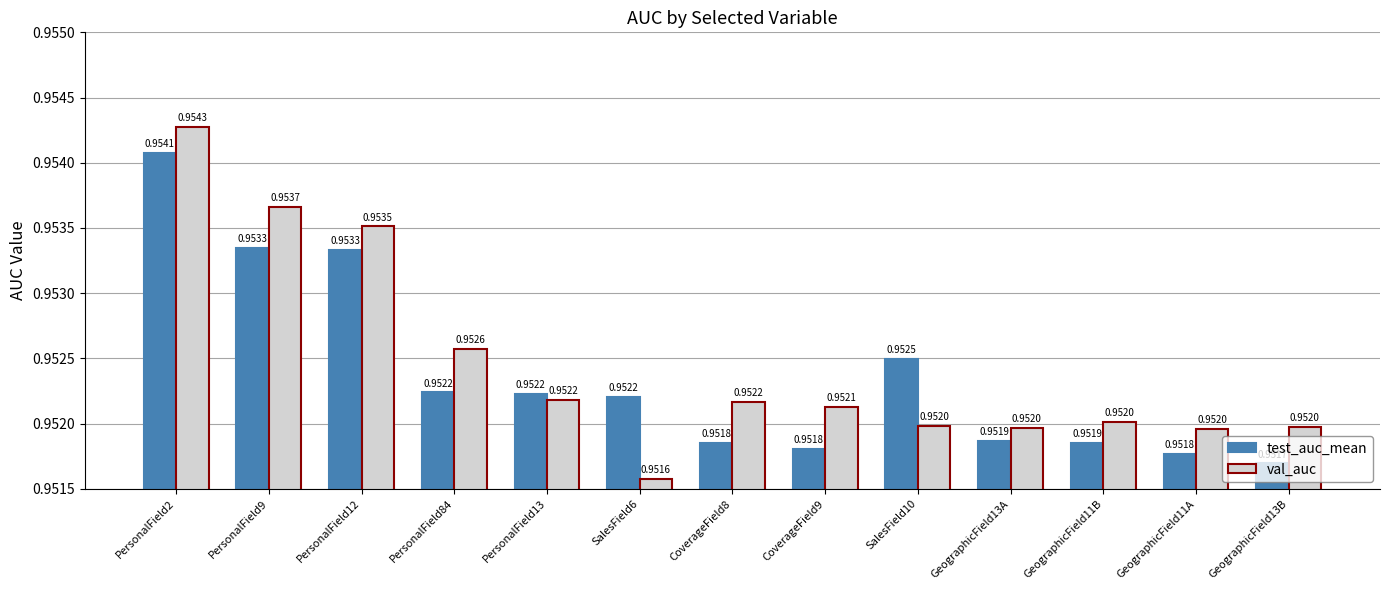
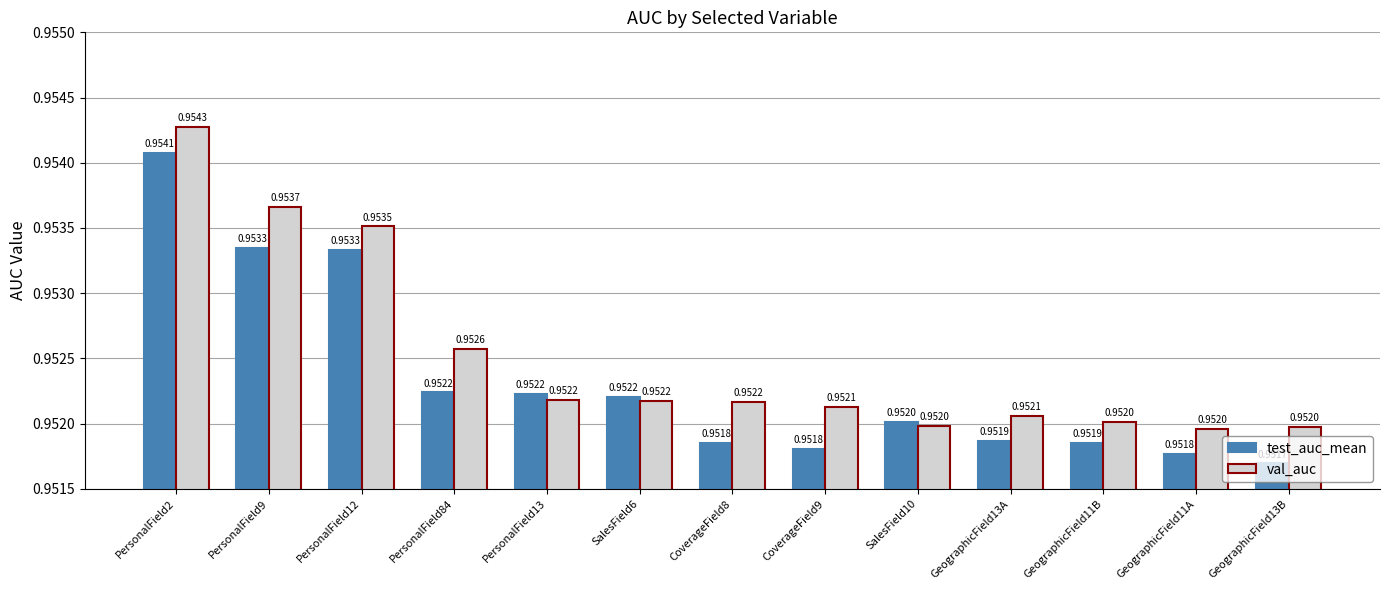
  {
    "test_auc_mean": {
      "PersonalField2": 0.9541,
      "PersonalField9": 0.9533,
      "PersonalField12": 0.9533,
      "PersonalField84": 0.9522,
      "PersonalField13": 0.9522,
      "SalesField6": 0.9522,
      "CoverageField8": 0.9518,
      "CoverageField9": 0.9518,
-     "SalesField10": 0.9525,
+     "SalesField10": 0.9520,
      "GeographicField13A": 0.9519,
      "GeographicField11B": 0.9519,
      "GeographicField11A": 0.9518
    },
    "val_auc": {
      "PersonalField2": 0.9543,
      "PersonalField9": 0.9537,
      "PersonalField12": 0.9535,
      "PersonalField84": 0.9526,
      "PersonalField13": 0.9522,
-     "SalesField6": 0.9516,
+     "SalesField6": 0.9522,
      "CoverageField8": 0.9522,
      "CoverageField9": 0.9521,
      "SalesField10": 0.9520,
-     "GeographicField13A": 0.9520,
+     "GeographicField13A": 0.9521,
      "GeographicField11B": 0.9520,
      "GeographicField11A": 0.9520,
      "GeographicField13B": 0.9520
    }
  }
